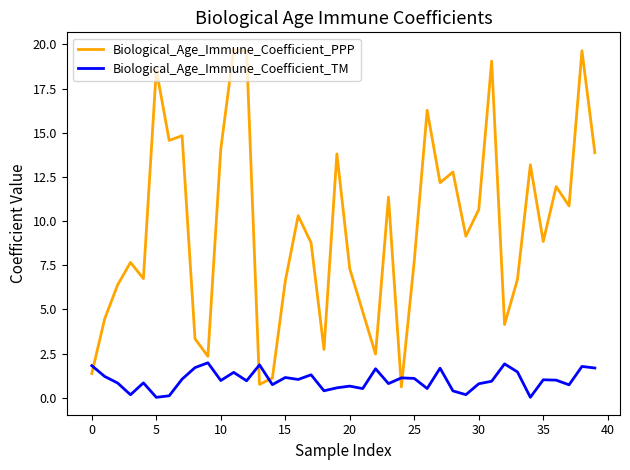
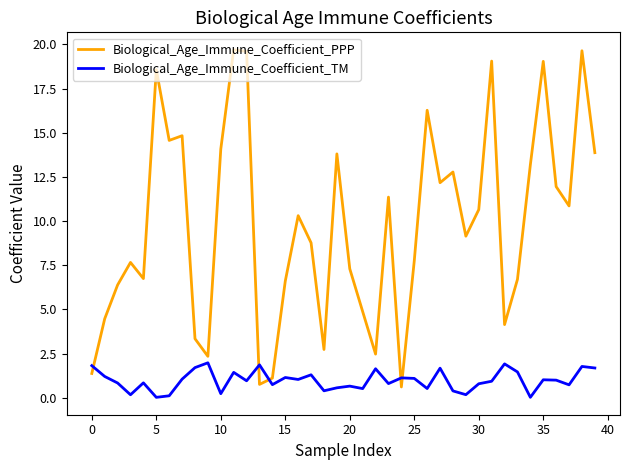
  {
    "Biological_Age_Immune_Coefficient_PPP": {
      "0": 1.4,
      "10": 14.1,
      "15": 6.6,
      "20": 7.3,
      "25": 7.7,
      "30": 10.6,
-     "35": 8.8
+     "35": 19.0
    },
    "Biological_Age_Immune_Coefficient_TM": {
      "0": 1.8,
      "5": 0.0,
-     "10": 1.0,
+     "10": 0.2,
      "15": 1.1,
      "20": 0.7,
      "25": 1.1,
      "30": 0.8,
      "35": 1.0
    }
  }
